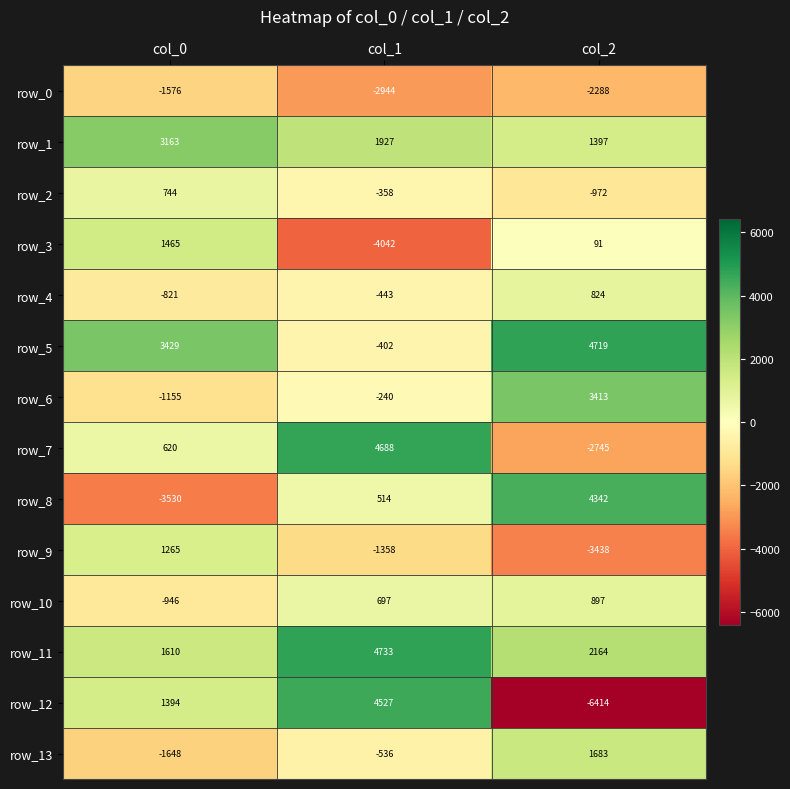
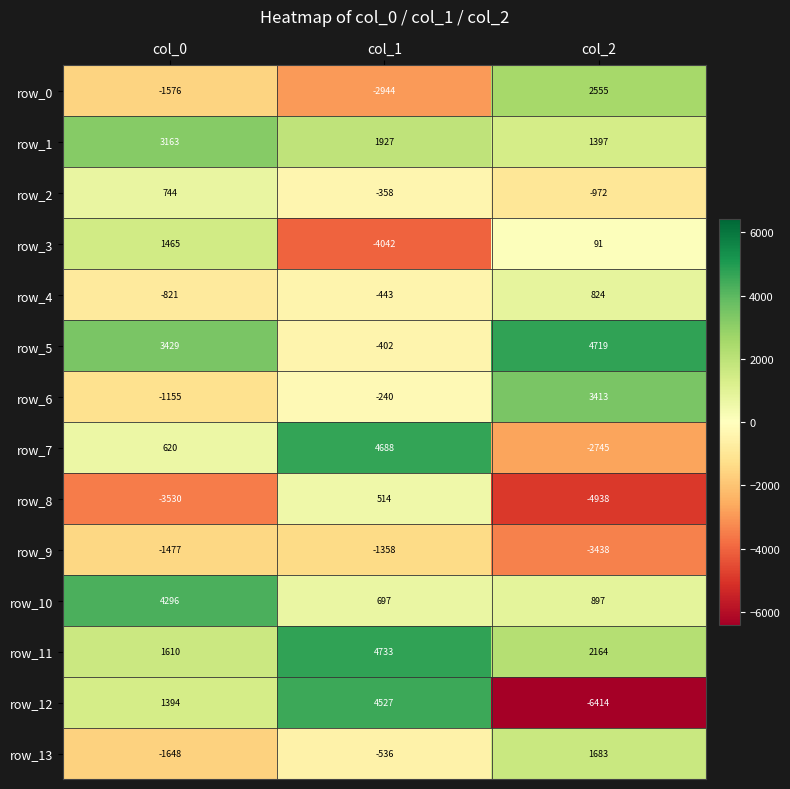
  {
    "row_0": {
      "col_0": -1576,
      "col_1": -2944,
-     "col_2": -2288
+     "col_2": 2555
    },
    "row_1": {
      "col_0": 3163,
      "col_1": 1927,
      "col_2": 1397
    },
    "row_2": {
      "col_0": 744,
      "col_1": -358,
      "col_2": -972
    },
    "row_3": {
      "col_0": 1465,
      "col_1": -4042,
      "col_2": 91
    },
    "row_4": {
      "col_0": -821,
      "col_1": -443,
      "col_2": 824
    },
    "row_5": {
      "col_0": 3429,
      "col_1": -402,
      "col_2": 4719
    },
    "row_6": {
      "col_0": -1155,
      "col_1": -240,
      "col_2": 3413
    },
    "row_7": {
      "col_0": 620,
      "col_1": 4688,
      "col_2": -2745
    },
    "row_8": {
      "col_0": -3530,
      "col_1": 514,
-     "col_2": 4342
+     "col_2": -4938
    },
    "row_9": {
-     "col_0": 1265,
+     "col_0": -1477,
      "col_1": -1358,
      "col_2": -3438
    },
    "row_10": {
-     "col_0": -946,
+     "col_0": 4296,
      "col_1": 697,
      "col_2": 897
    },
    "row_11": {
      "col_0": 1610,
      "col_1": 4733,
      "col_2": 2164
    },
    "row_12": {
      "col_0": 1394,
      "col_1": 4527,
      "col_2": -6414
    },
    "row_13": {
      "col_0": -1648,
      "col_1": -536,
      "col_2": 1683
    }
  }
